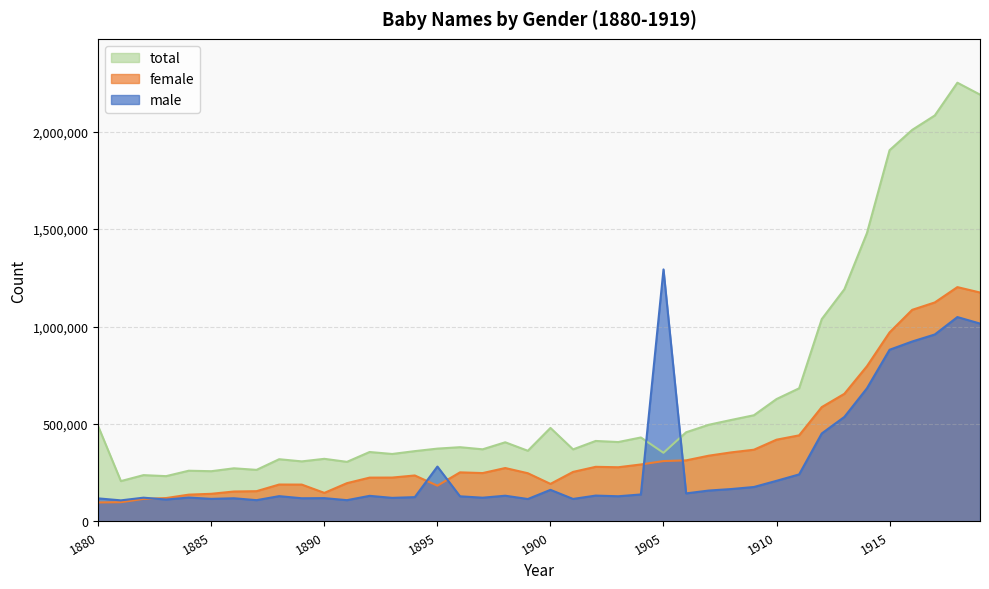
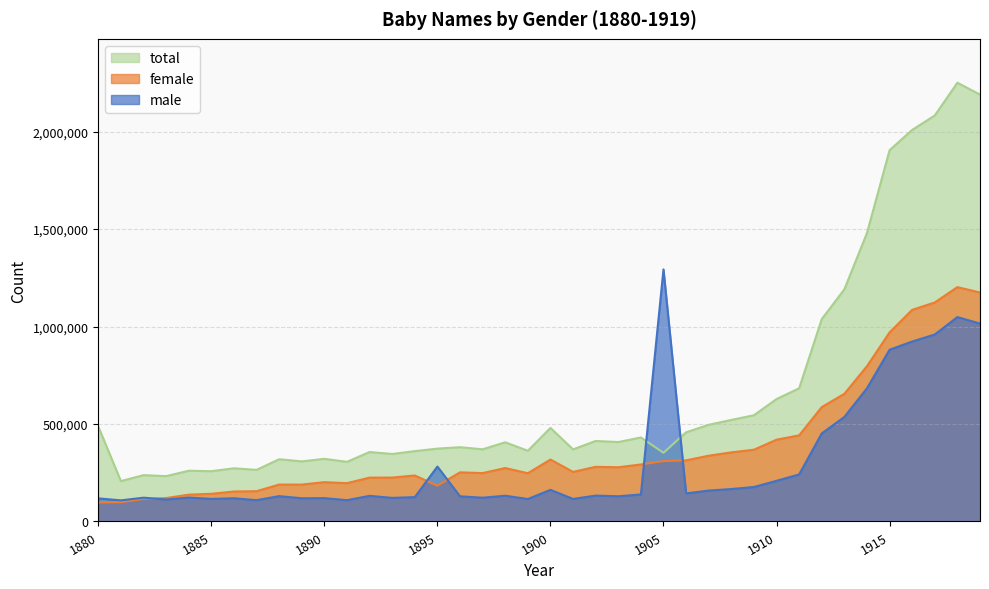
  {
    "total": {
      "1880": "490,000",
      "1885": "260,000",
      "1890": "320,000",
      "1895": "370,000",
      "1900": "480,000",
      "1905": "350,000",
      "1910": "630,000",
      "1915": "1,900,000"
    },
    "female": {
      "1880": "100,000",
      "1885": "140,000",
-     "1890": "150,000",
+     "1890": "200,000",
      "1895": "180,000",
-     "1900": "190,000",
+     "1900": "320,000",
      "1905": "310,000",
      "1910": "420,000",
      "1915": "970,000"
    },
    "male": {
      "1880": "120,000",
      "1885": "120,000",
      "1890": "120,000",
      "1895": "280,000",
      "1900": "160,000",
      "1905": "1,290,000",
      "1910": "210,000",
      "1915": "880,000"
    }
  }
